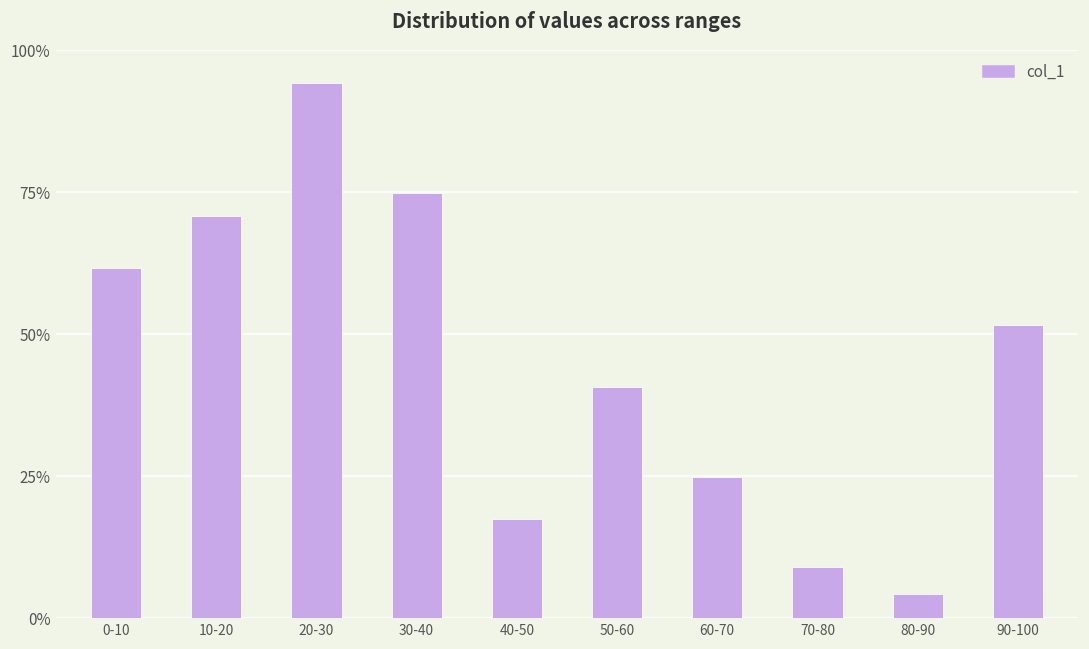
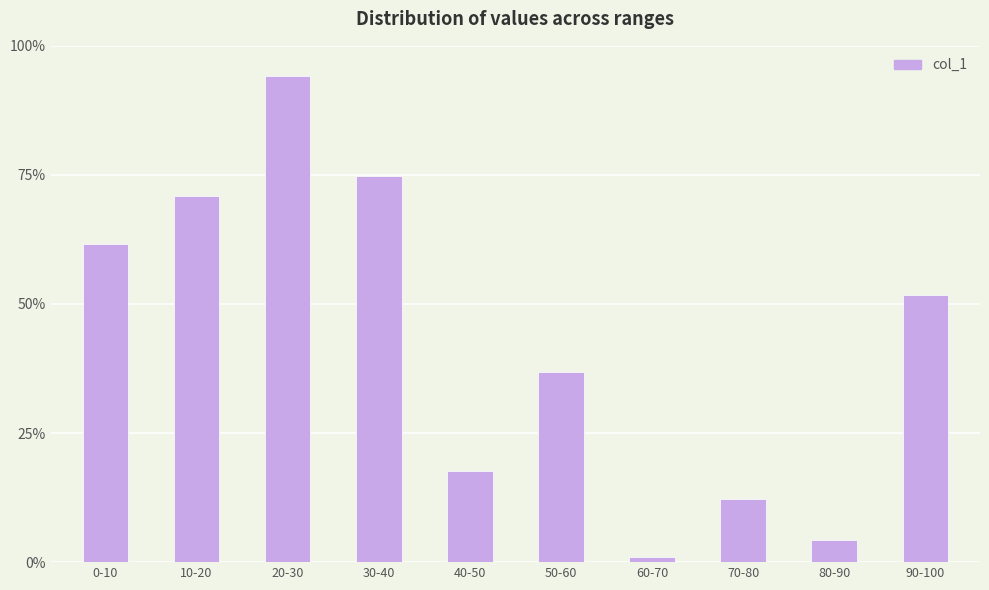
  {
    "0-10": "62%",
    "10-20": "71%",
    "20-30": "94%",
    "30-40": "75%",
    "40-50": "18%",
-   "50-60": "41%",
-   "60-70": "25%",
-   "70-80": "9%",
+   "50-60": "37%",
+   "60-70": "1%",
+   "70-80": "12%",
    "80-90": "4%",
    "90-100": "52%"
  }
